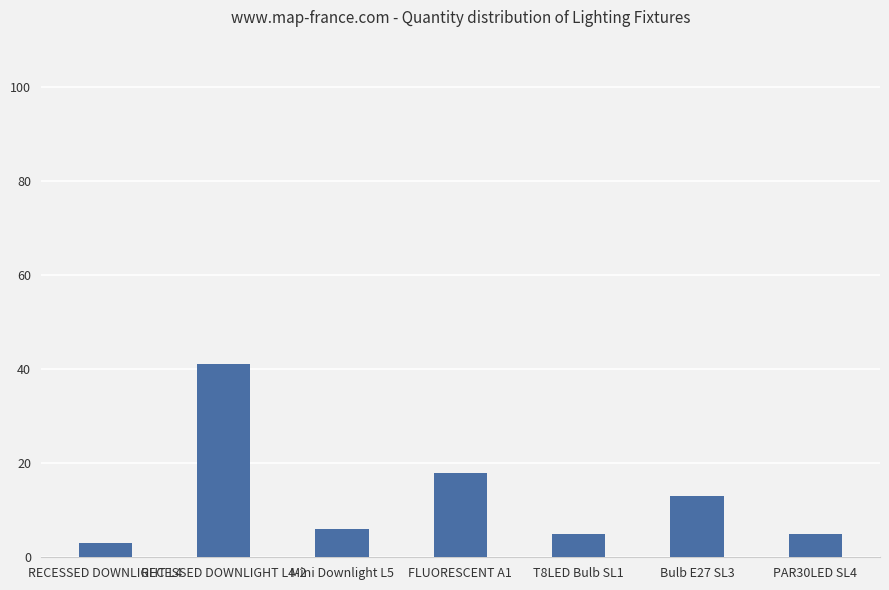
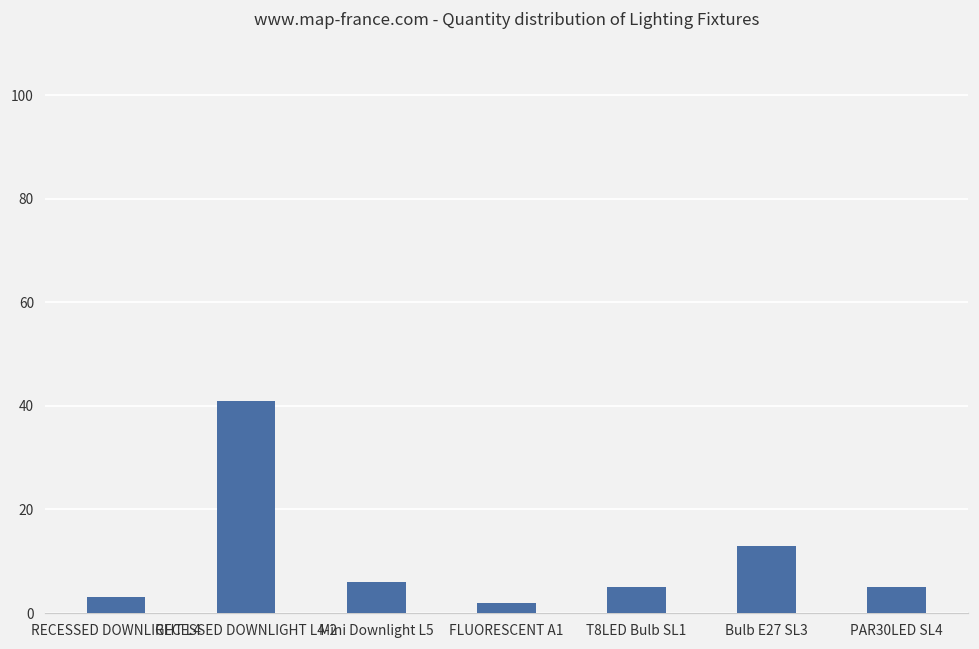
  {
-   "FLUORESCENT A1": 18,
+   "FLUORESCENT A1": 2,
    "T8LED Bulb SL1": 5,
    "Bulb E27 SL3": 13,
    "PAR30LED SL4": 5
  }
